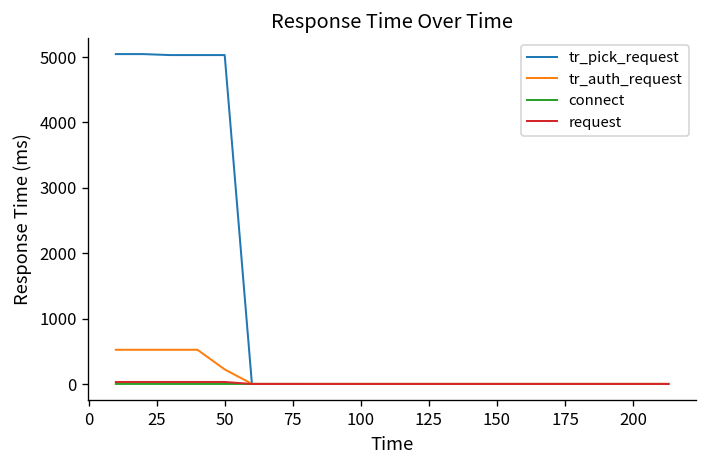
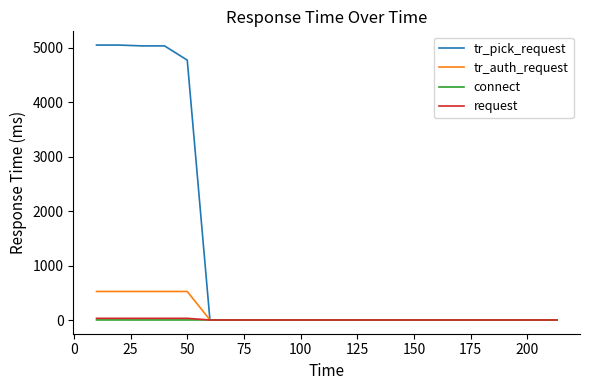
  {
    "tr_pick_request": {
-     "50": 5000
+     "50": 4800
    },
    "tr_auth_request": {
-     "50": 200
+     "50": 500
    }
  }
